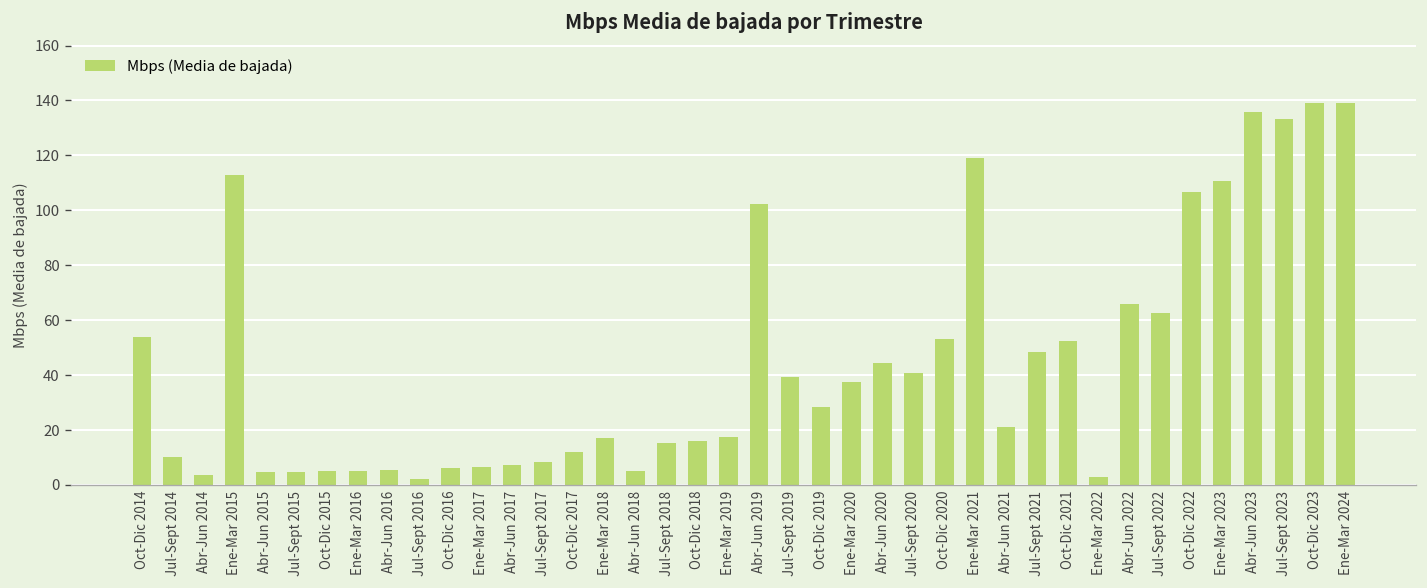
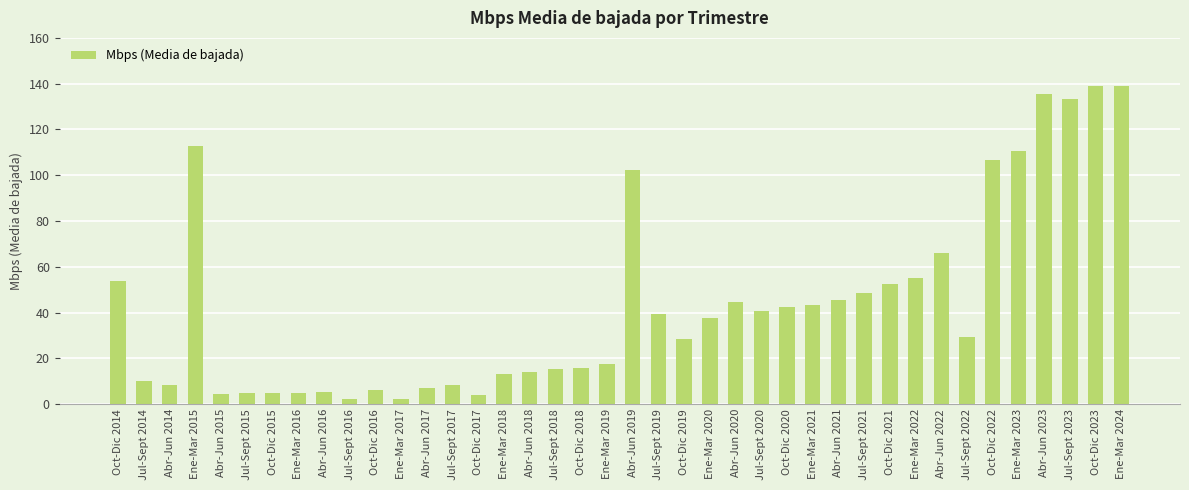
  {
    "Oct-Dic 2014": 54,
    "Jul-Sept 2014": 10,
-   "Abr-Jun 2014": 4,
+   "Abr-Jun 2014": 8,
    "Ene-Mar 2015": 113,
    "Abr-Jun 2015": 5,
    "Jul-Sept 2015": 5,
    "Oct-Dic 2015": 5,
    "Ene-Mar 2016": 5,
    "Abr-Jun 2016": 5,
    "Jul-Sept 2016": 2,
    "Oct-Dic 2016": 6,
-   "Ene-Mar 2017": 7,
+   "Ene-Mar 2017": 2,
    "Abr-Jun 2017": 7,
    "Jul-Sept 2017": 8,
-   "Oct-Dic 2017": 12,
-   "Ene-Mar 2018": 17,
-   "Abr-Jun 2018": 5,
+   "Oct-Dic 2017": 4,
+   "Ene-Mar 2018": 13,
+   "Abr-Jun 2018": 14,
    "Jul-Sept 2018": 15,
    "Oct-Dic 2018": 16,
    "Ene-Mar 2019": 17,
    "Abr-Jun 2019": 102,
    "Jul-Sept 2019": 39,
    "Oct-Dic 2019": 28,
    "Ene-Mar 2020": 38,
    "Abr-Jun 2020": 44,
    "Jul-Sept 2020": 41,
-   "Oct-Dic 2020": 53,
-   "Ene-Mar 2021": 119,
-   "Abr-Jun 2021": 21,
+   "Oct-Dic 2020": 42,
+   "Ene-Mar 2021": 43,
+   "Abr-Jun 2021": 46,
    "Jul-Sept 2021": 48,
    "Oct-Dic 2021": 52,
-   "Ene-Mar 2022": 3,
+   "Ene-Mar 2022": 55,
    "Abr-Jun 2022": 66,
-   "Jul-Sept 2022": 62,
+   "Jul-Sept 2022": 29,
    "Oct-Dic 2022": 107,
    "Ene-Mar 2023": 111,
    "Abr-Jun 2023": 136,
    "Jul-Sept 2023": 133,
    "Oct-Dic 2023": 139,
    "Ene-Mar 2024": 139
  }
